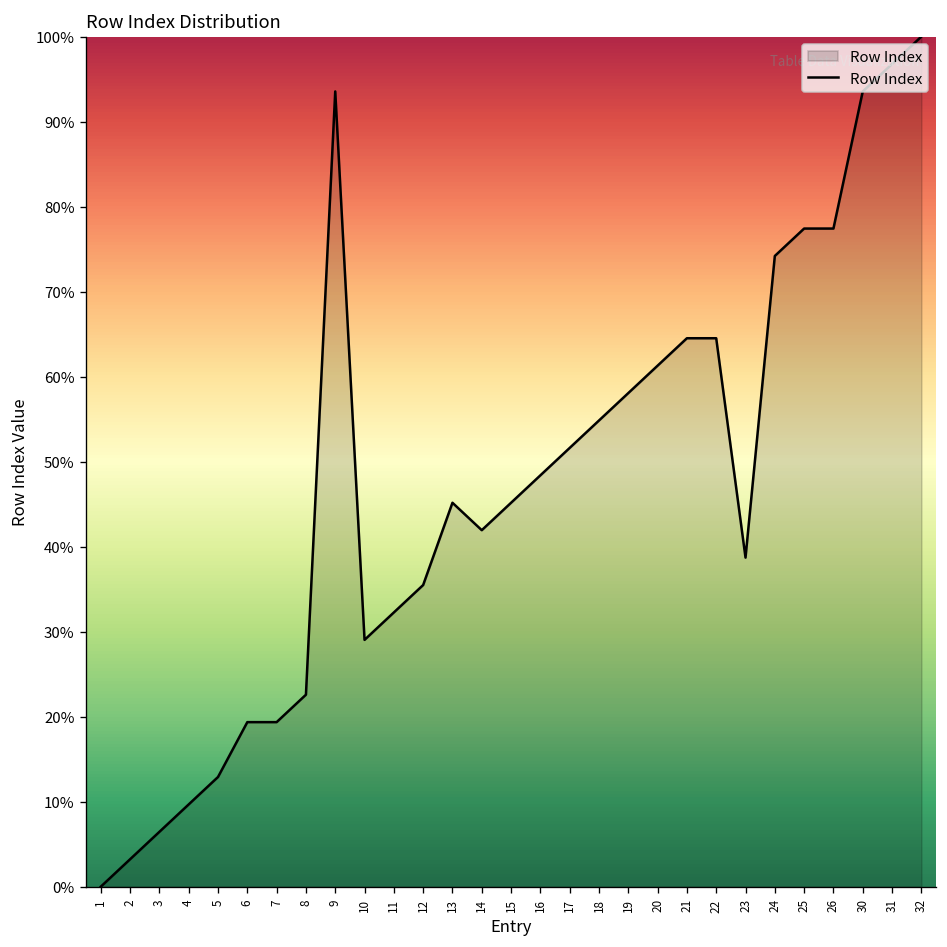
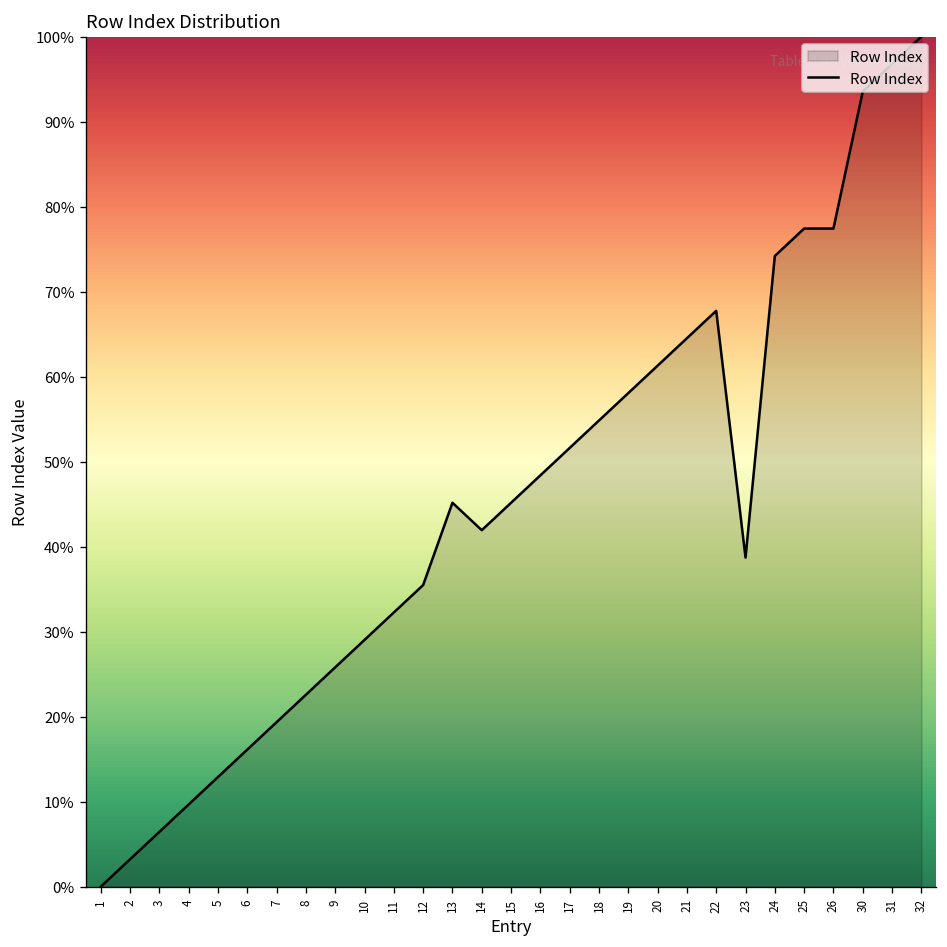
  {
    "1": "0%",
    "2": "3%",
    "3": "6%",
    "4": "10%",
    "5": "13%",
-   "6": "19%",
+   "6": "16%",
    "7": "19%",
    "8": "23%",
-   "9": "94%",
+   "9": "26%",
    "10": "29%",
    "11": "32%",
    "12": "35%",
    "13": "45%",
    "14": "42%",
    "15": "45%",
    "16": "48%",
    "17": "52%",
    "18": "55%",
    "19": "58%",
    "20": "61%",
    "21": "65%",
-   "22": "65%",
+   "22": "68%",
    "23": "39%",
    "24": "74%",
    "25": "77%",
    "26": "77%",
    "32": "100%"
  }
